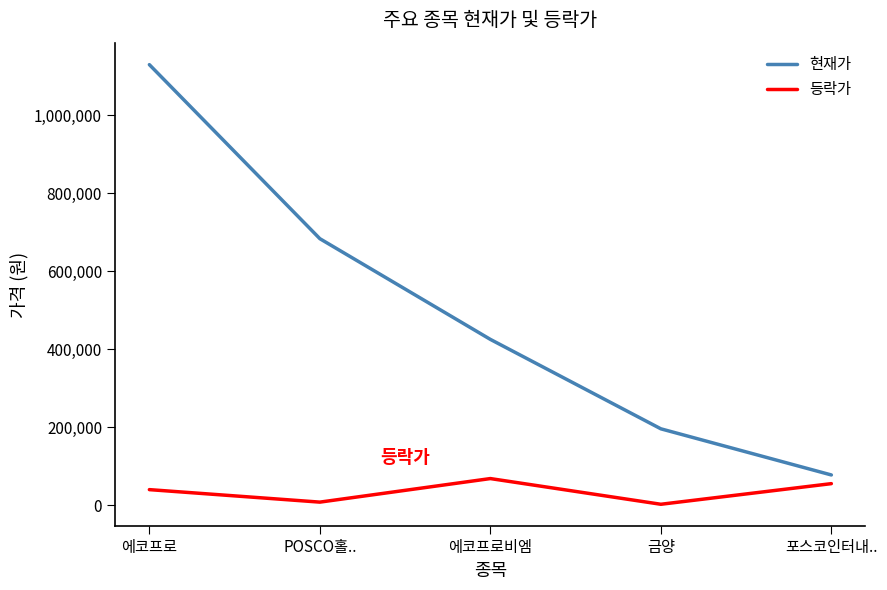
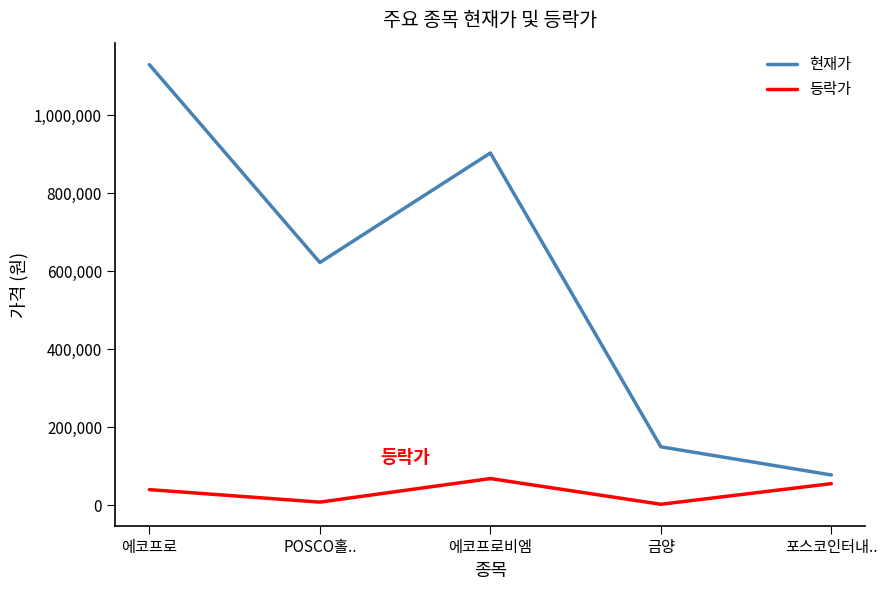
  {
    "현재가": {
      "에코프로": "1,130,000",
-     "POSCO홀..": "680,000",
-     "에코프로비엠": "430,000",
-     "금양": "200,000",
+     "POSCO홀..": "620,000",
+     "에코프로비엠": "900,000",
+     "금양": "150,000",
      "포스코인터내..": "80,000"
    },
    "등락가": {
      "에코프로": "40,000",
      "POSCO홀..": "10,000",
      "에코프로비엠": "70,000",
      "금양": "0",
      "포스코인터내..": "60,000"
    }
  }
